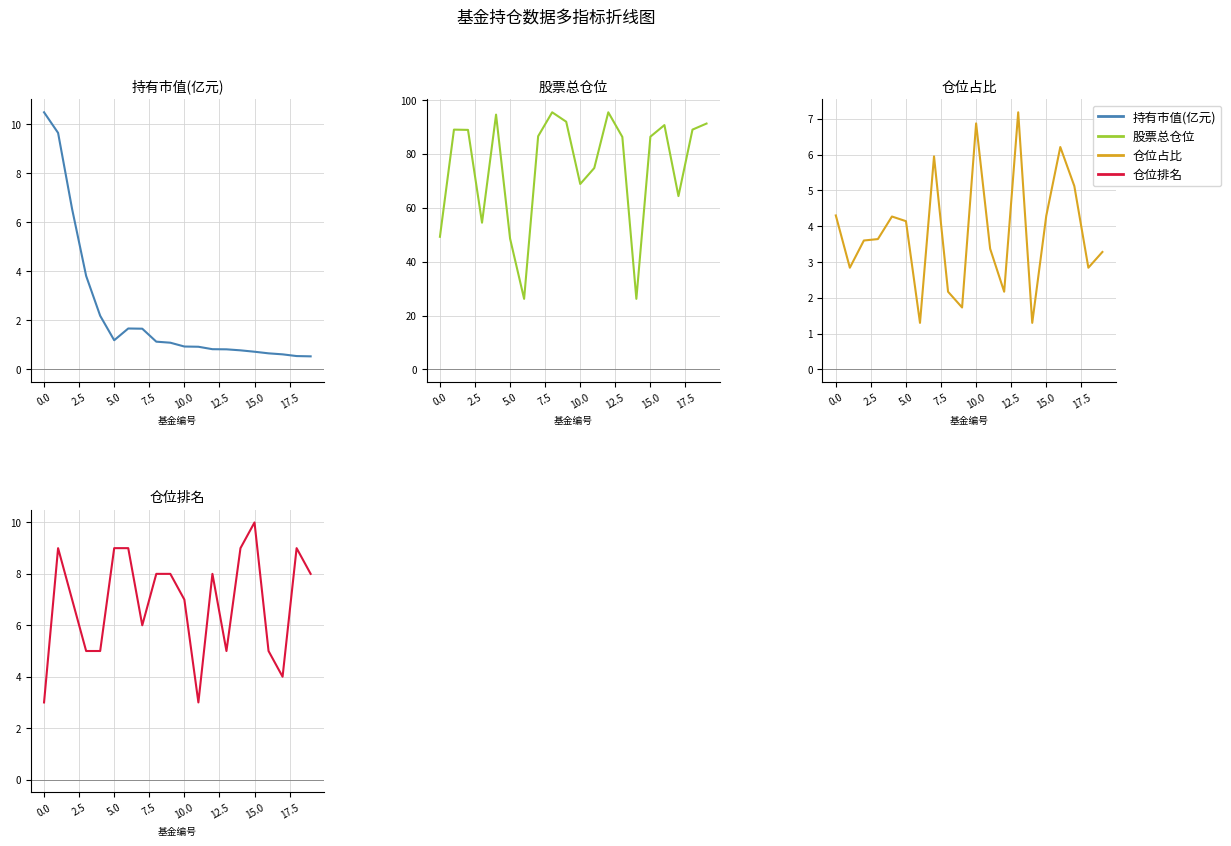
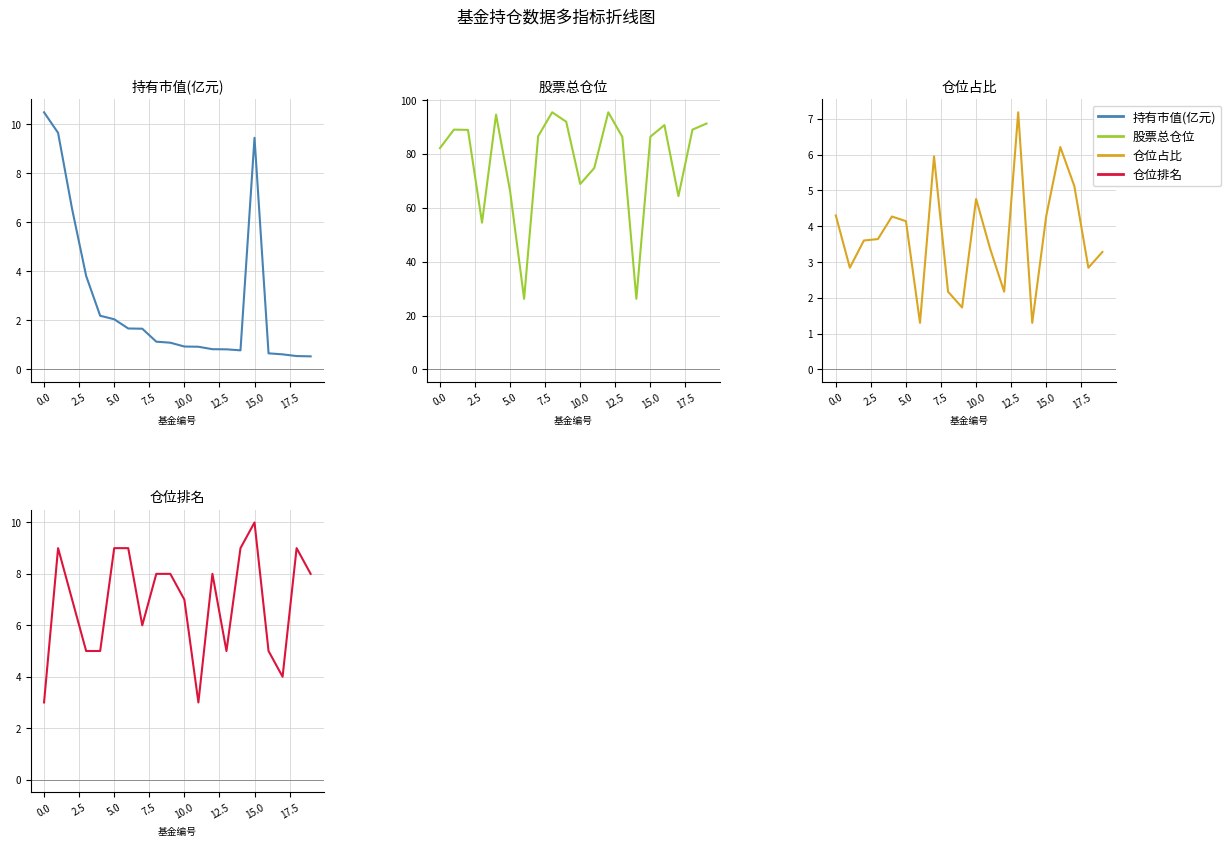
  {
    "持有市值(亿元)": {
      "0.0": 10.5,
-     "5.0": 1.2,
+     "5.0": 2.0,
      "10.0": 0.9,
-     "15.0": 0.7
+     "15.0": 9.4
    },
    "股票总仓位": {
-     "0.0": 49,
-     "5.0": 49,
+     "0.0": 82,
+     "5.0": 66,
      "10.0": 69,
      "15.0": 86
    },
    "仓位占比": {
      "0.0": 4.3,
      "5.0": 4.1,
-     "10.0": 6.9,
+     "10.0": 4.8,
      "15.0": 4.3
    },
    "仓位排名": {
      "0.0": 3.0,
      "5.0": 9.0,
      "10.0": 7.0,
      "15.0": 10.0
    }
  }
